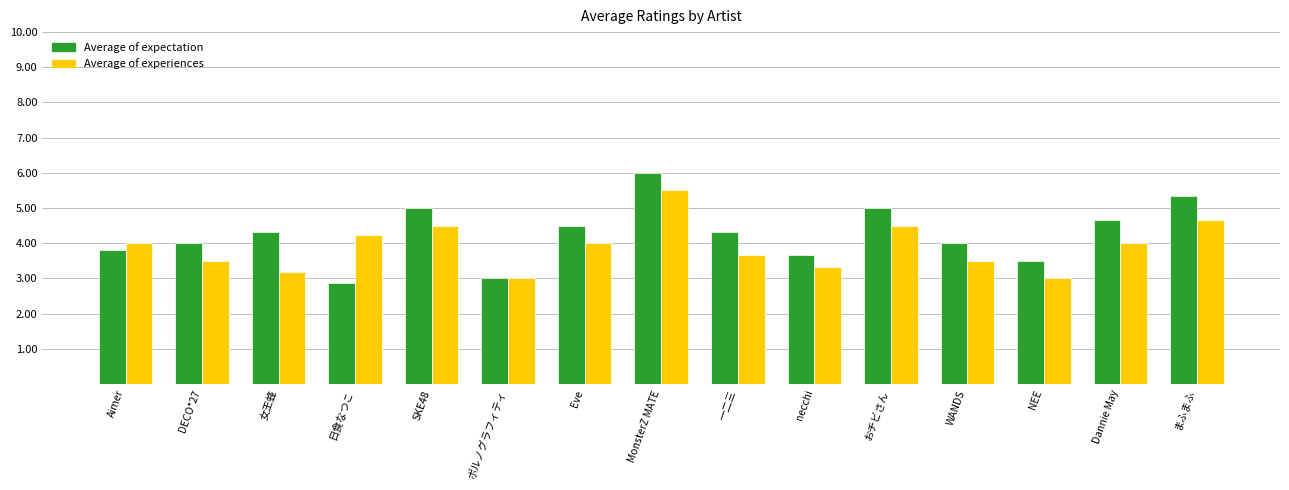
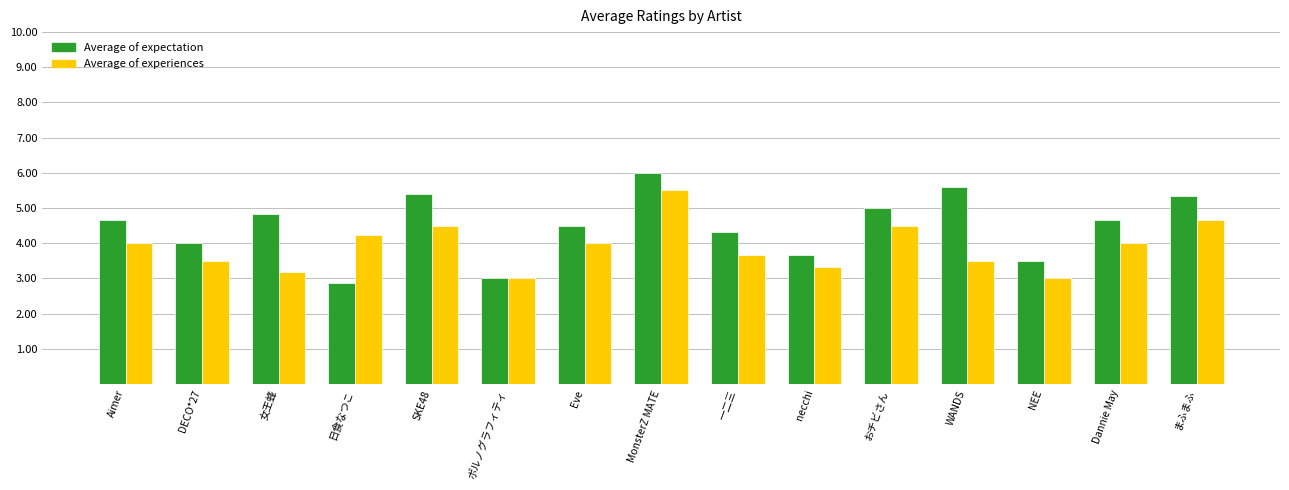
  {
    "Average of expectation": {
-     "Aimer": 3.8,
+     "Aimer": 4.7,
      "DECO*27": 4.0,
-     "女王蜂": 4.3,
+     "女王蜂": 4.8,
      "日食なつこ": 2.9,
-     "SKE48": 5.0,
+     "SKE48": 5.4,
      "ポルノグラフィティ": 3.0,
      "Eve": 4.5,
      "MonsterZ MATE": 6.0,
      "一二三": 4.3,
      "necchi": 3.7,
      "おチビさん": 5.0,
-     "WANDS": 4.0,
+     "WANDS": 5.6,
      "NEE": 3.5,
      "Dannie May": 4.7,
      "まふまふ": 5.3
    },
    "Average of experiences": {
      "Aimer": 4.0,
      "DECO*27": 3.5,
      "女王蜂": 3.2,
      "日食なつこ": 4.2,
      "SKE48": 4.5,
      "ポルノグラフィティ": 3.0,
      "Eve": 4.0,
      "MonsterZ MATE": 5.5,
      "一二三": 3.7,
      "necchi": 3.3,
      "おチビさん": 4.5,
      "WANDS": 3.5,
      "NEE": 3.0,
      "Dannie May": 4.0,
      "まふまふ": 4.7
    }
  }
